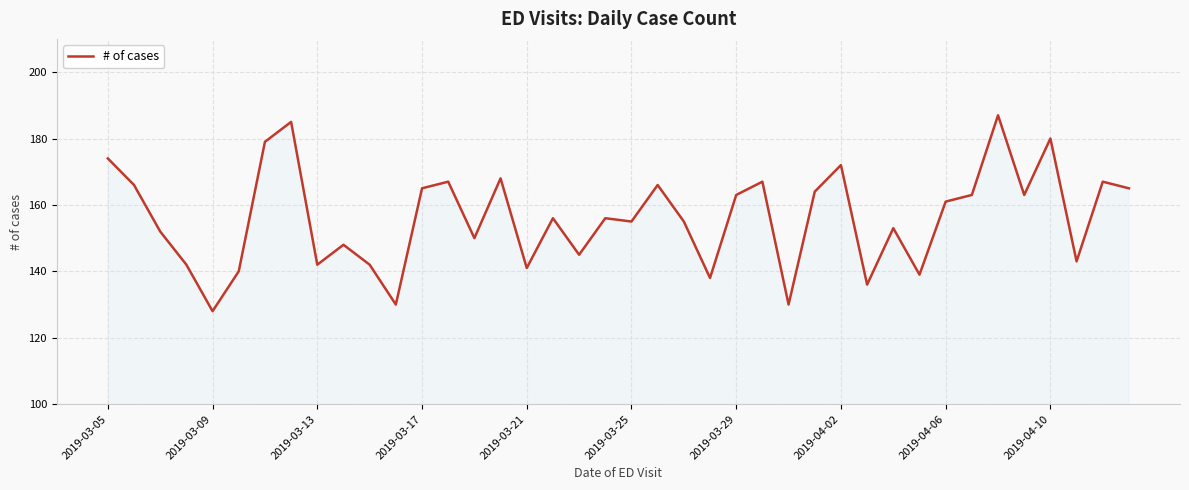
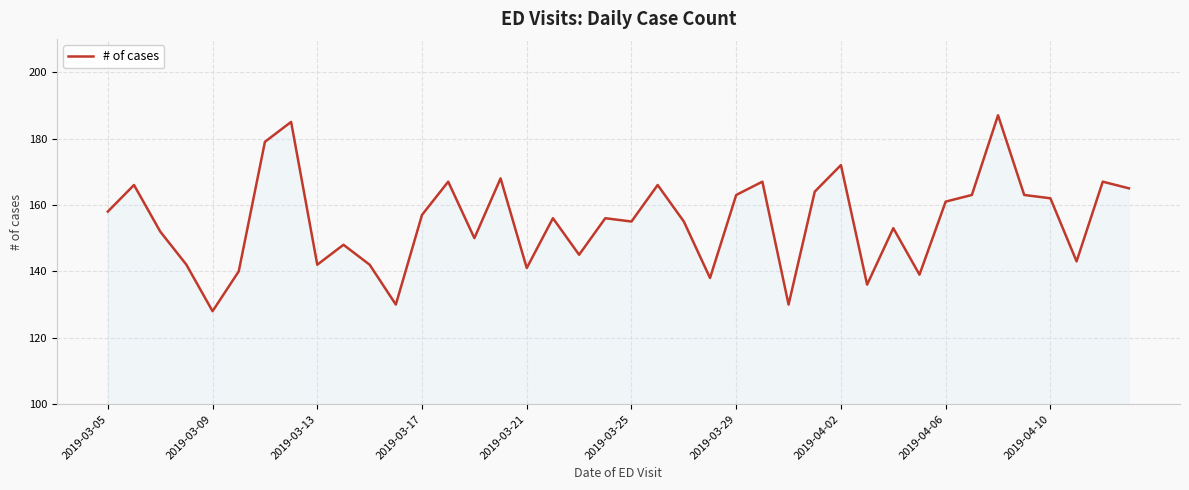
  {
-   "2019-03-05": 174,
+   "2019-03-05": 158,
    "2019-03-09": 128,
    "2019-03-13": 142,
-   "2019-03-17": 165,
+   "2019-03-17": 157,
    "2019-03-21": 141,
    "2019-03-25": 155,
    "2019-03-29": 163,
    "2019-04-02": 172,
    "2019-04-06": 161,
-   "2019-04-10": 180
+   "2019-04-10": 162
  }
